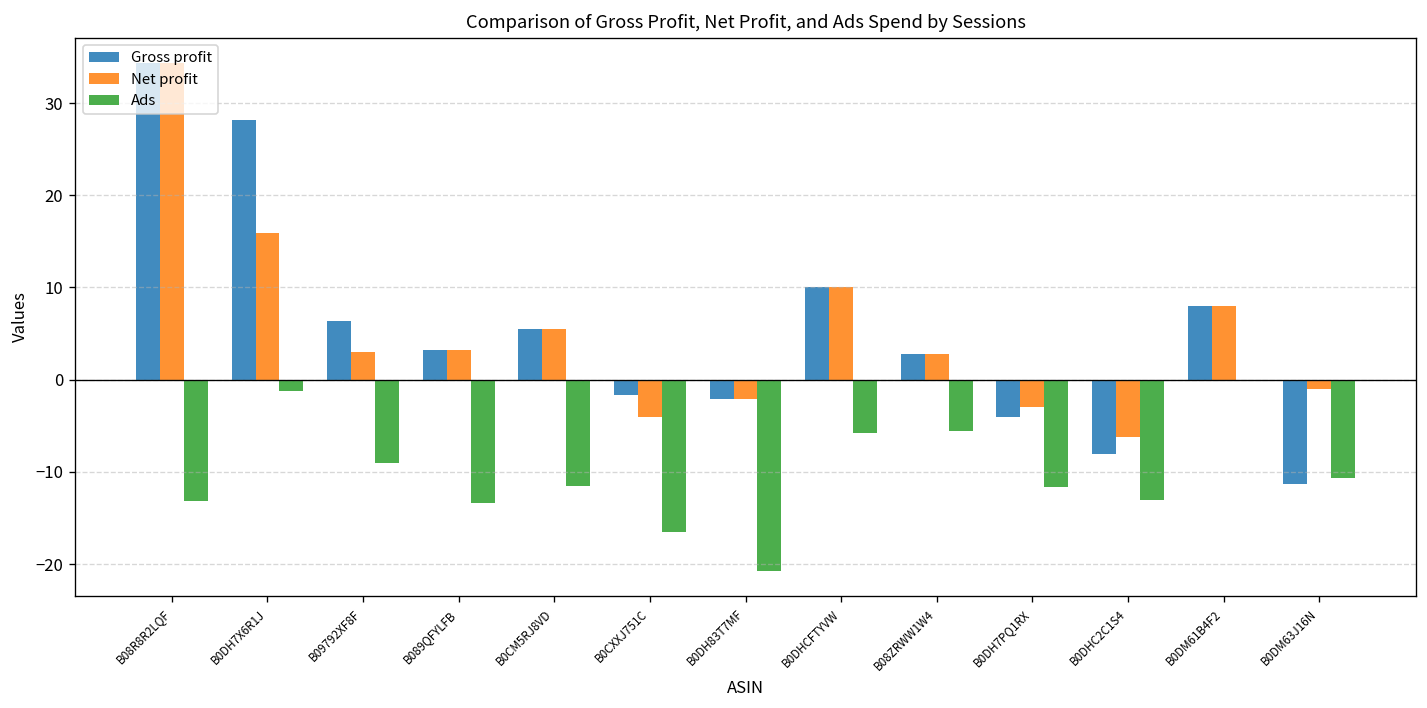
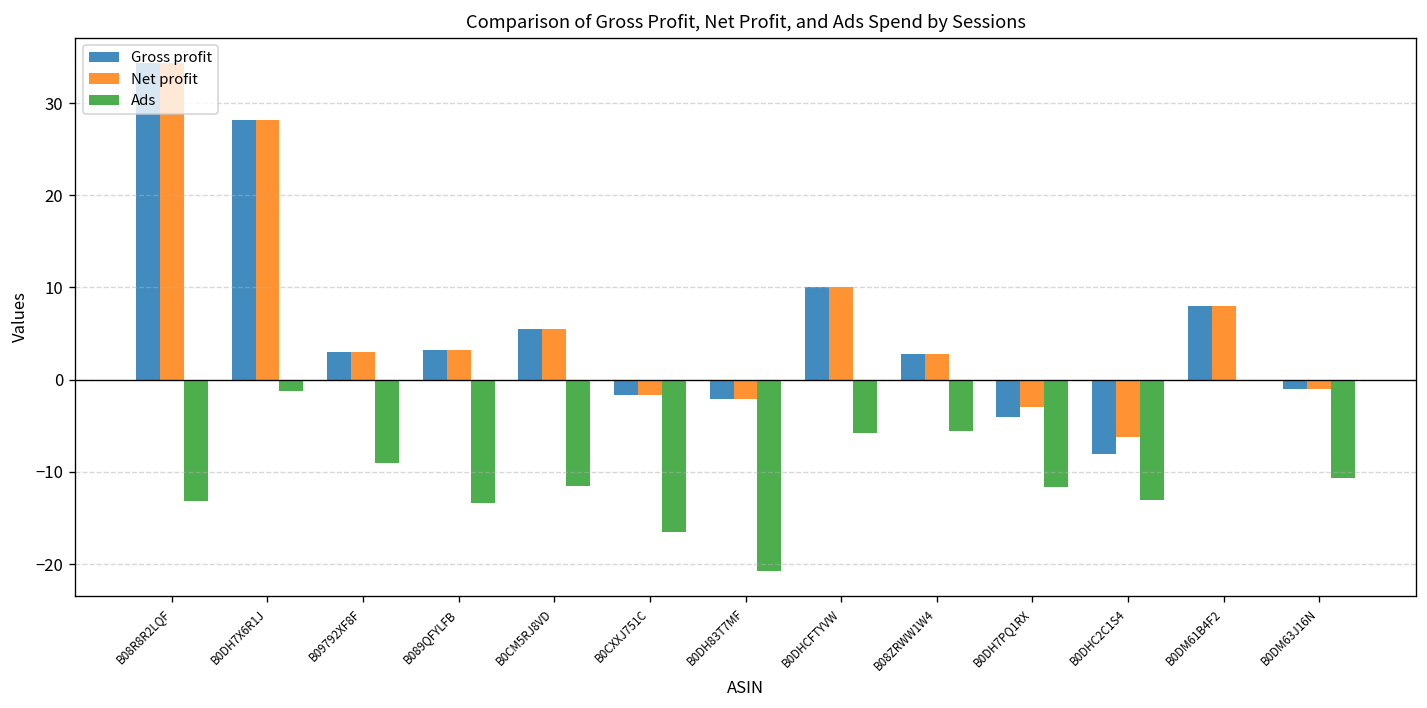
  {
    "Gross profit": {
      "B0DH7X6R1J": 28,
-     "B09792XF8F": 6,
+     "B09792XF8F": 3,
      "B089QFYLFB": 3,
      "B0CM5RJ8VD": 6,
      "B0CXXJ751C": -2,
      "B0DH83T7MF": -2,
      "B0DHCFTYVW": 10,
      "B08ZRWW1W4": 3,
      "B0DH7PQ1RX": -4,
      "B0DHC2C1S4": -8,
      "B0DM61B4F2": 8,
-     "B0DM63J16N": -11
+     "B0DM63J16N": -1
    },
    "Net profit": {
-     "B0DH7X6R1J": 16,
+     "B0DH7X6R1J": 28,
      "B09792XF8F": 3,
      "B089QFYLFB": 3,
      "B0CM5RJ8VD": 6,
-     "B0CXXJ751C": -4,
+     "B0CXXJ751C": -2,
      "B0DH83T7MF": -2,
      "B0DHCFTYVW": 10,
      "B08ZRWW1W4": 3,
      "B0DH7PQ1RX": -3,
      "B0DHC2C1S4": -6,
      "B0DM61B4F2": 8,
      "B0DM63J16N": -1
    },
    "Ads": {
      "B08R8R2LQF": -13,
      "B0DH7X6R1J": -1,
      "B09792XF8F": -9,
      "B089QFYLFB": -13,
      "B0CM5RJ8VD": -12,
      "B0CXXJ751C": -17,
      "B0DH83T7MF": -21,
      "B0DHCFTYVW": -6,
      "B08ZRWW1W4": -6,
      "B0DH7PQ1RX": -12,
      "B0DHC2C1S4": -13,
      "B0DM61B4F2": 0,
      "B0DM63J16N": -11
    }
  }
